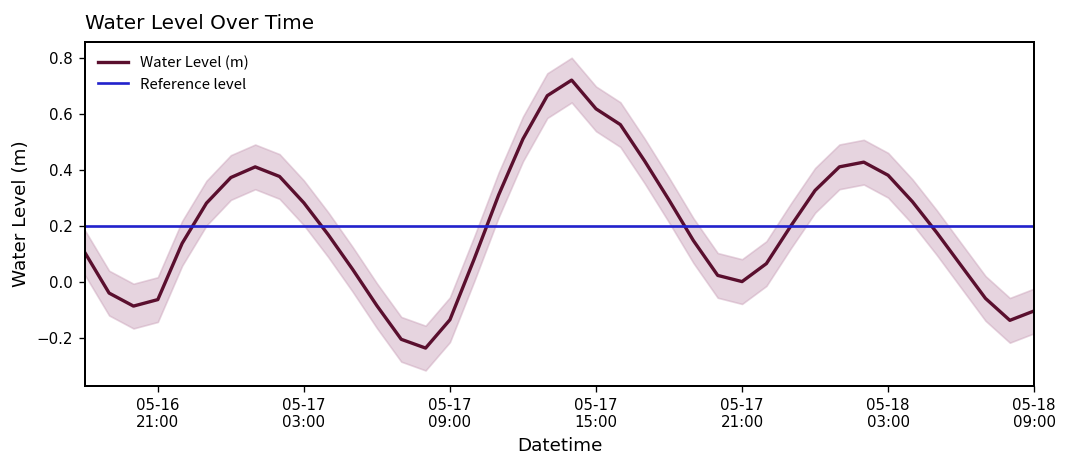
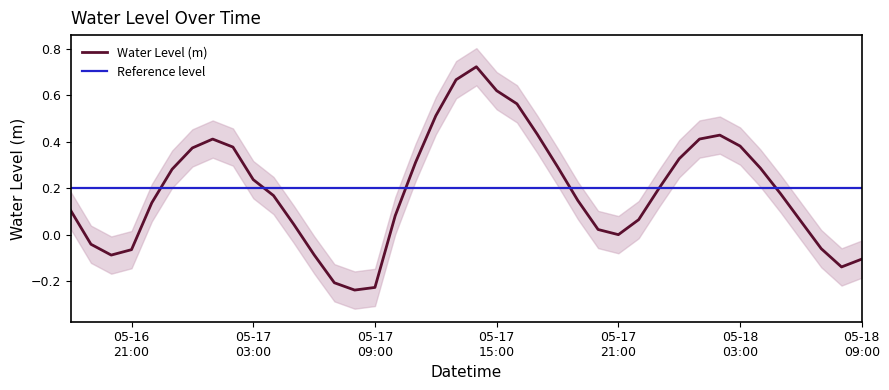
  {
    "Water Level (m)": {
      "05-16 21:00": -0.06,
-     "05-17 03:00": 0.28,
-     "05-17 09:00": -0.14,
+     "05-17 03:00": 0.24,
+     "05-17 09:00": -0.23,
      "05-17 15:00": 0.62,
      "05-17 21:00": 0.00,
      "05-18 03:00": 0.38,
      "05-18 09:00": -0.10
    }
  }
